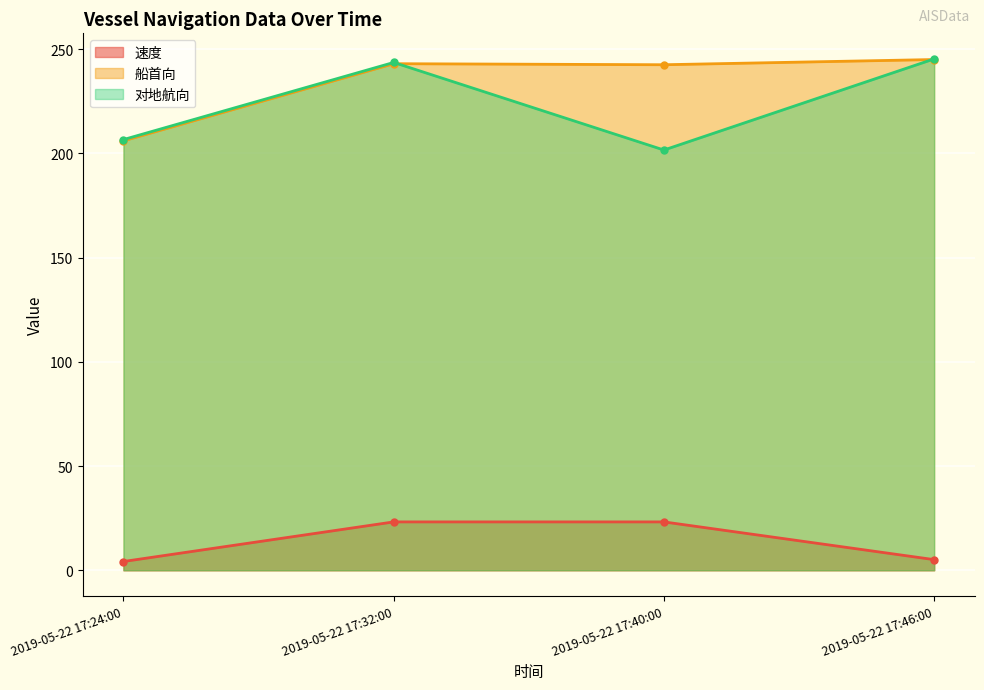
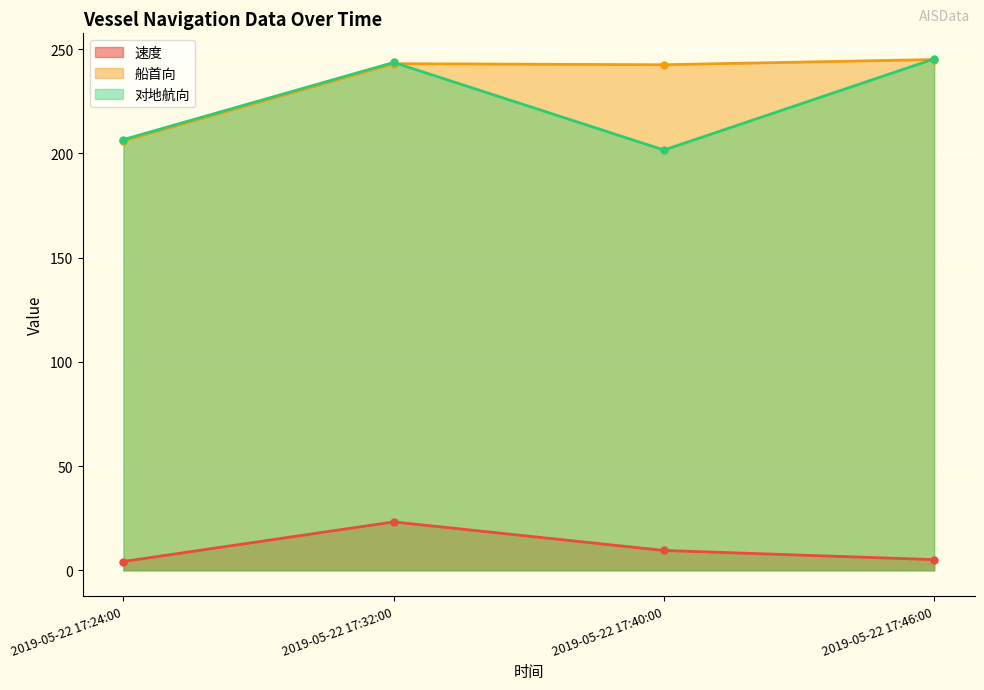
  {
    "速度": {
      "2019-05-22 17:24:00": 4,
      "2019-05-22 17:32:00": 23,
-     "2019-05-22 17:40:00": 23,
+     "2019-05-22 17:40:00": 10,
      "2019-05-22 17:46:00": 5
    },
    "船首向": {
      "2019-05-22 17:40:00": 243
    },
    "对地航向": {
      "2019-05-22 17:40:00": 202
    }
  }
